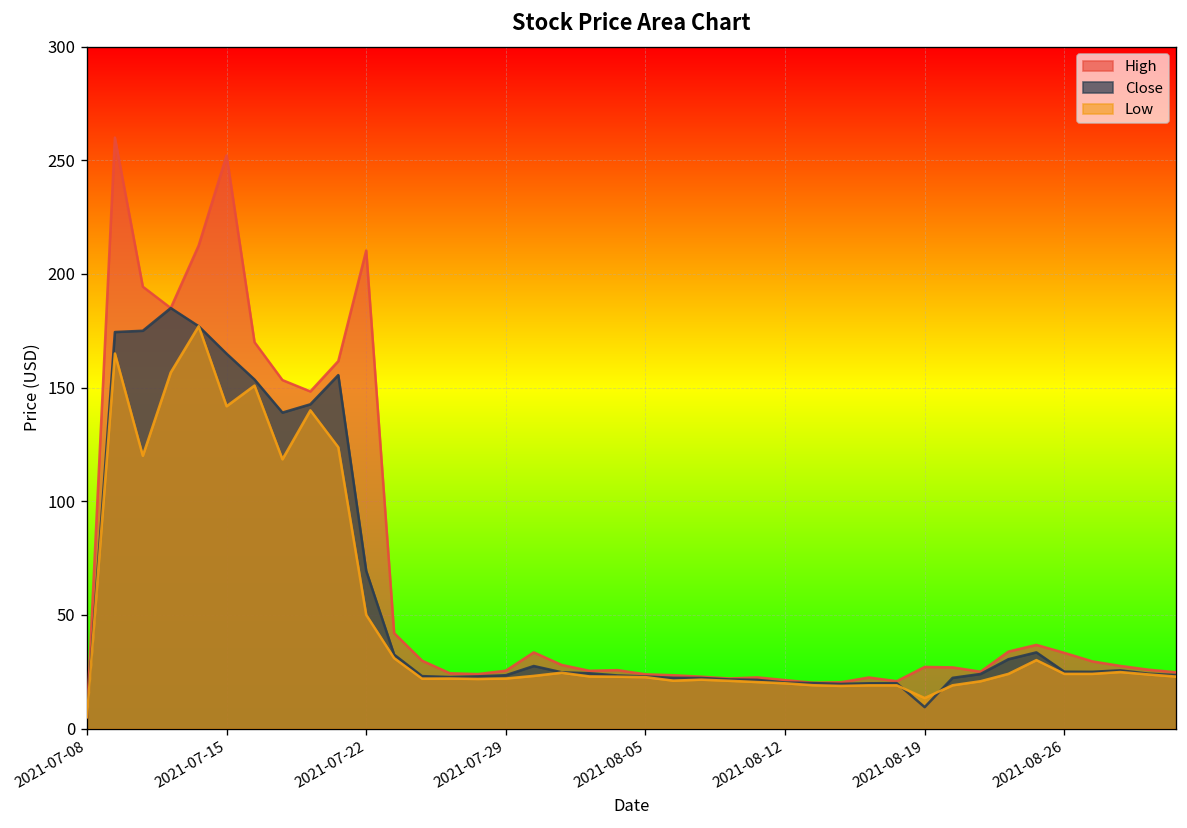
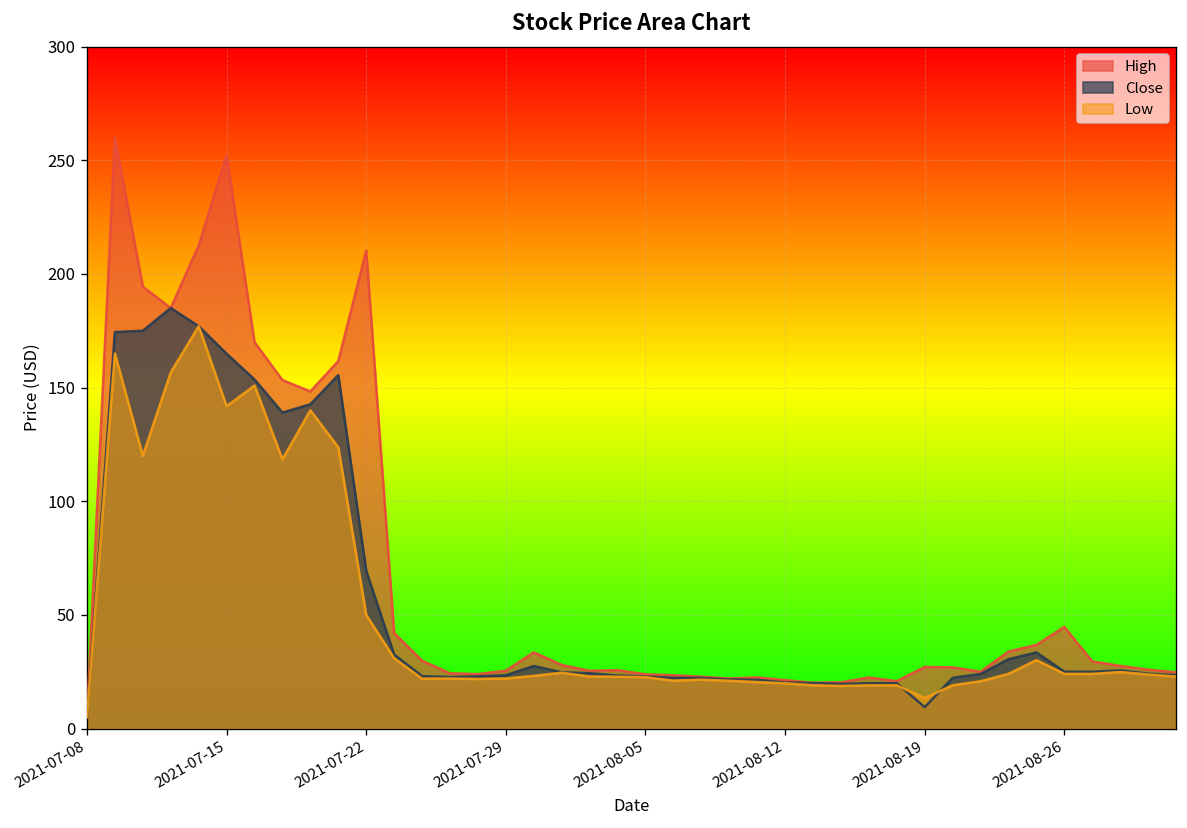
  {
    "High": {
      "2021-07-15": 252,
      "2021-07-22": 210,
      "2021-07-29": 25,
      "2021-08-19": 27,
-     "2021-08-26": 33
+     "2021-08-26": 45
    },
    "Close": {
      "2021-07-15": 165,
      "2021-07-22": 69,
      "2021-07-29": 23,
      "2021-08-19": 9
    },
    "Low": {
      "2021-07-15": 142,
      "2021-07-22": 50,
      "2021-07-29": 22,
      "2021-08-19": 13
    }
  }
